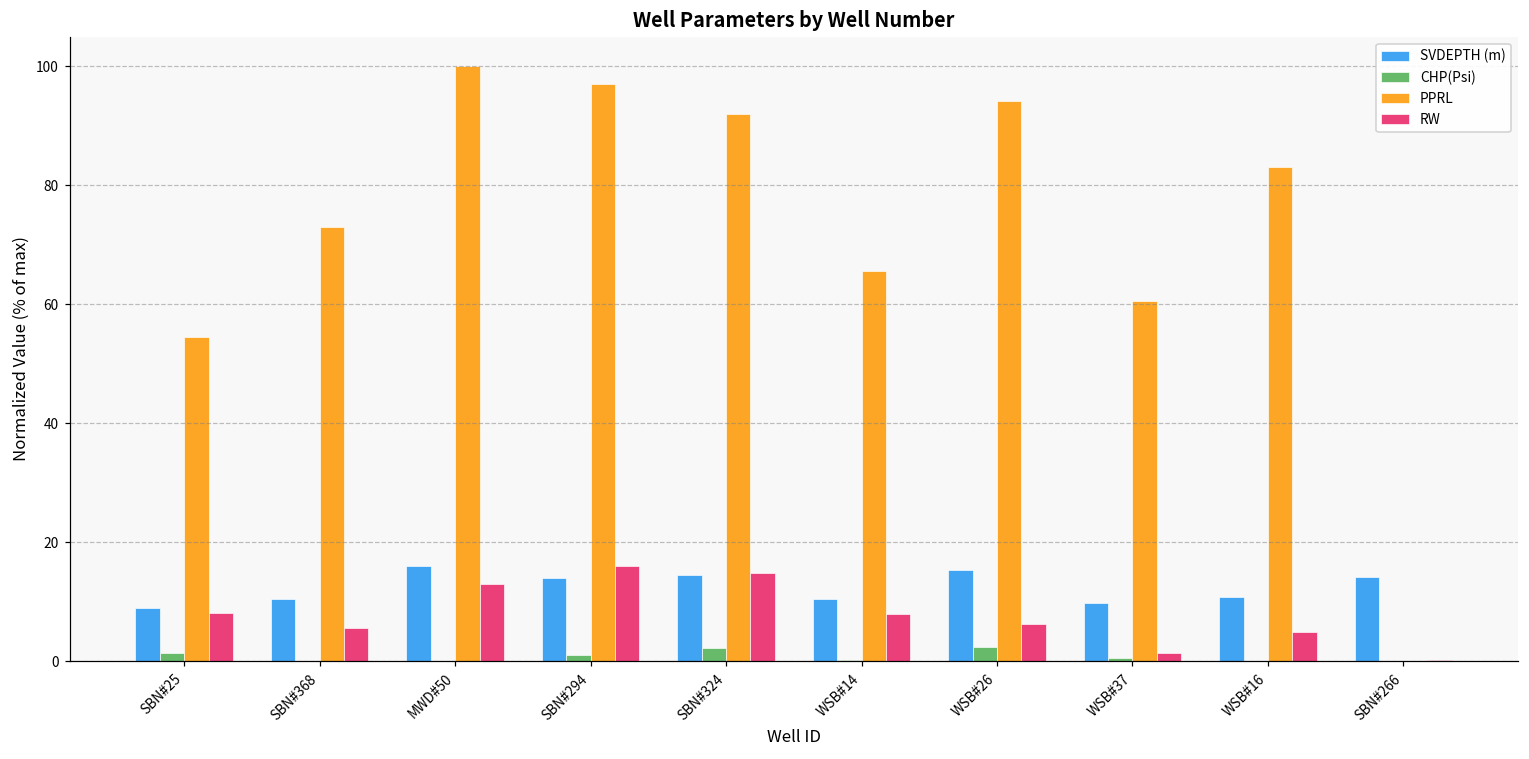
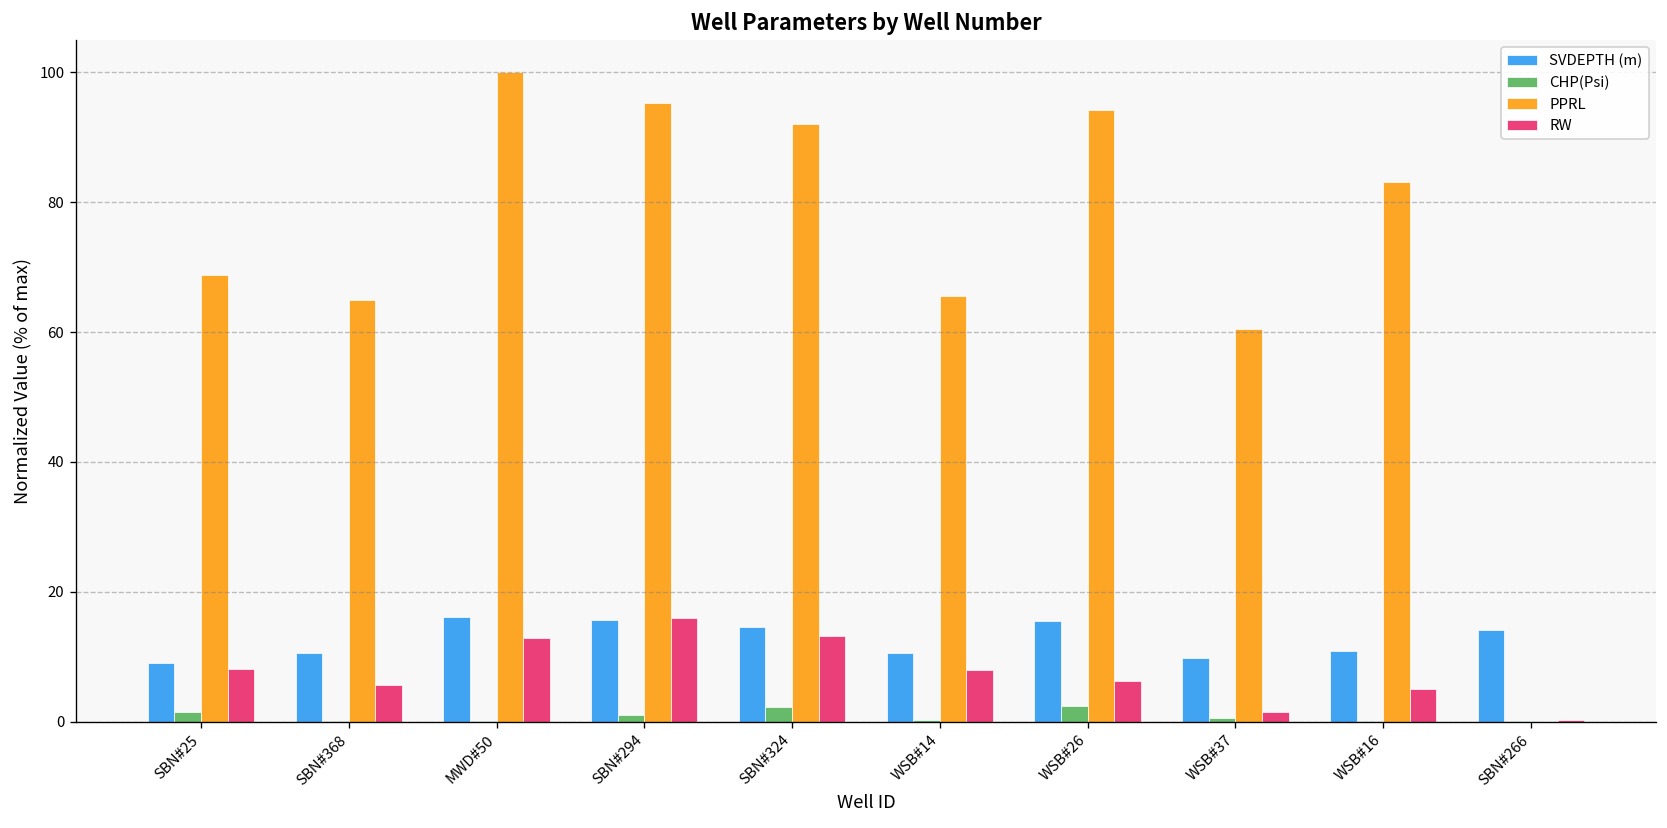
  {
    "SVDEPTH (m)": {
      "SBN#25": 9,
      "SBN#368": 11,
      "MWD#50": 16,
-     "SBN#294": 14,
+     "SBN#294": 16,
      "SBN#324": 15,
      "WSB#14": 11,
      "WSB#26": 15,
      "WSB#37": 10,
      "WSB#16": 11,
      "SBN#266": 14
    },
    "CHP(Psi)": {
      "SBN#25": 1,
      "SBN#294": 1,
      "SBN#324": 2,
      "WSB#26": 2,
      "WSB#37": 1
    },
    "PPRL": {
-     "SBN#25": 55,
-     "SBN#368": 73,
+     "SBN#25": 69,
+     "SBN#368": 65,
      "MWD#50": 100,
-     "SBN#294": 97,
+     "SBN#294": 95,
      "SBN#324": 92,
      "WSB#14": 66,
      "WSB#26": 94,
      "WSB#37": 61,
      "WSB#16": 83,
      "SBN#266": 0
    },
    "RW": {
      "SBN#25": 8,
      "SBN#368": 6,
      "MWD#50": 13,
      "SBN#294": 16,
-     "SBN#324": 15,
+     "SBN#324": 13,
      "WSB#14": 8,
      "WSB#26": 6,
      "WSB#37": 1,
      "WSB#16": 5
    }
  }
